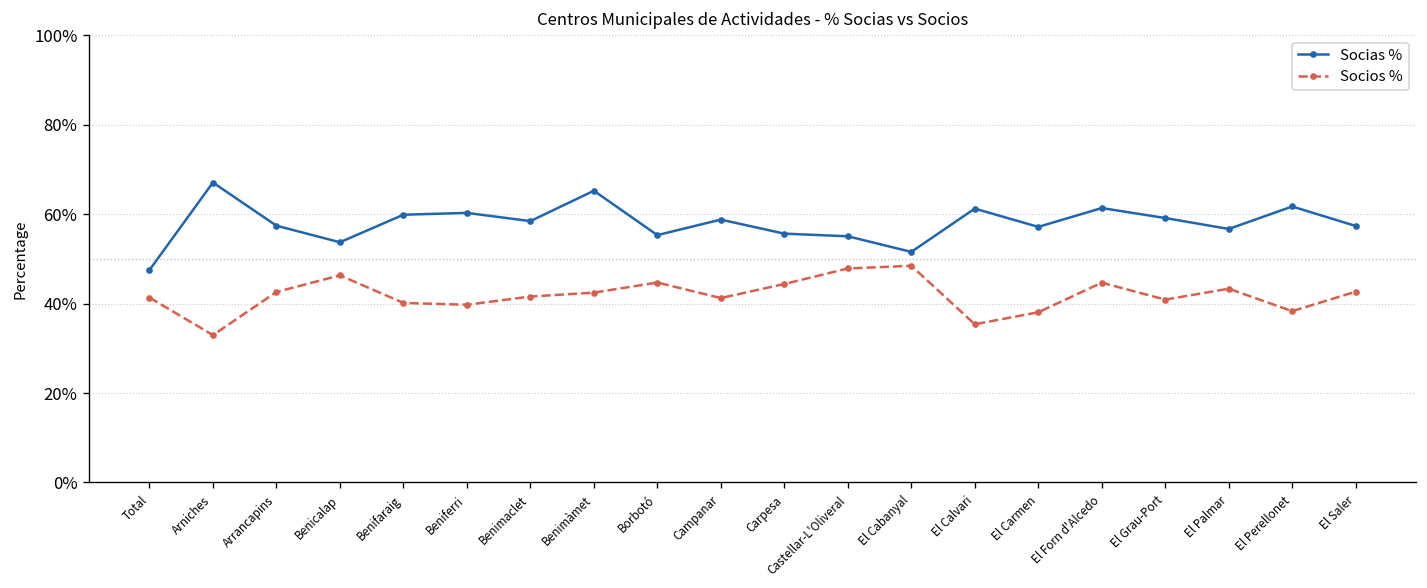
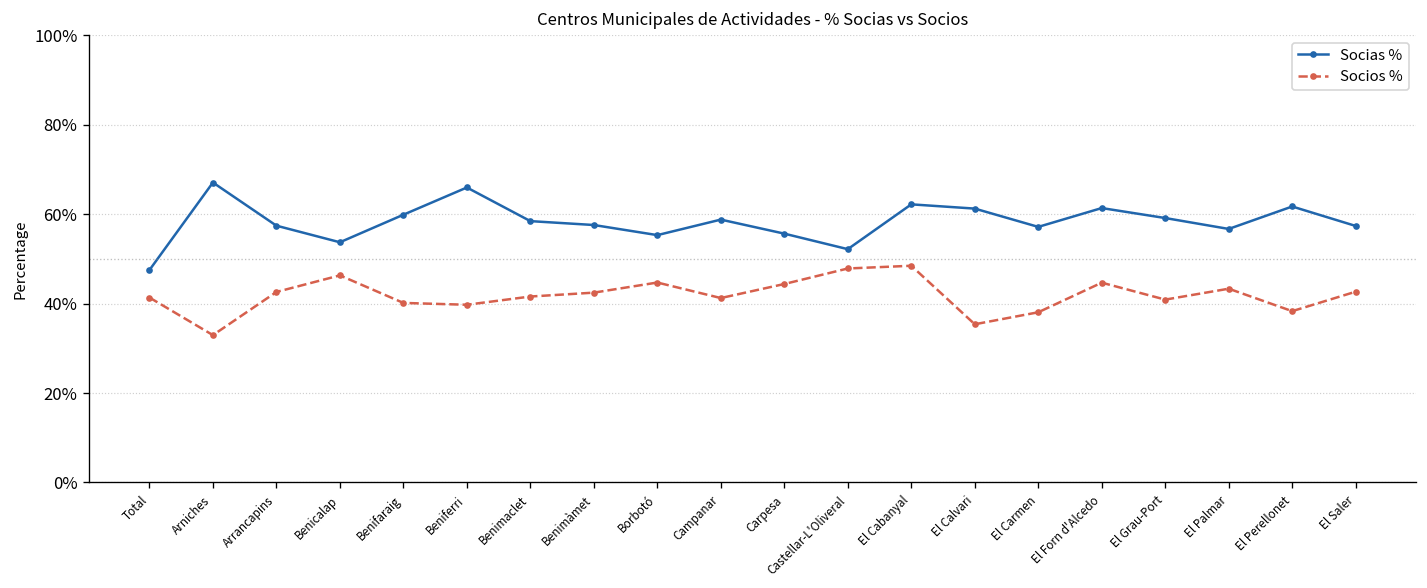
  {
    "Socias %": {
      "Total": "47%",
      "Arniches": "67%",
      "Arrancapins": "57%",
      "Benicalap": "54%",
      "Benifaraig": "60%",
-     "Beniferri": "60%",
+     "Beniferri": "66%",
      "Benimaclet": "58%",
-     "Benimàmet": "65%",
+     "Benimàmet": "58%",
      "Borbotó": "55%",
      "Campanar": "59%",
      "Carpesa": "56%",
-     "Castellar-L'Oliveral": "55%",
-     "El Cabanyal": "52%",
+     "Castellar-L'Oliveral": "52%",
+     "El Cabanyal": "62%",
      "El Calvari": "61%",
      "El Carmen": "57%",
      "El Forn d'Alcedo": "61%",
      "El Grau-Port": "59%",
      "El Palmar": "57%",
      "El Perellonet": "62%",
      "El Saler": "57%"
    },
    "Socios %": {
      "Total": "41%",
      "Arniches": "33%",
      "Arrancapins": "43%",
      "Benicalap": "46%",
      "Benifaraig": "40%",
      "Beniferri": "40%",
      "Benimaclet": "42%",
      "Benimàmet": "42%",
      "Borbotó": "45%",
      "Campanar": "41%",
      "Carpesa": "44%",
      "Castellar-L'Oliveral": "48%",
      "El Cabanyal": "48%",
      "El Calvari": "35%",
      "El Carmen": "38%",
      "El Forn d'Alcedo": "45%",
      "El Grau-Port": "41%",
      "El Palmar": "43%",
      "El Perellonet": "38%",
      "El Saler": "43%"
    }
  }
